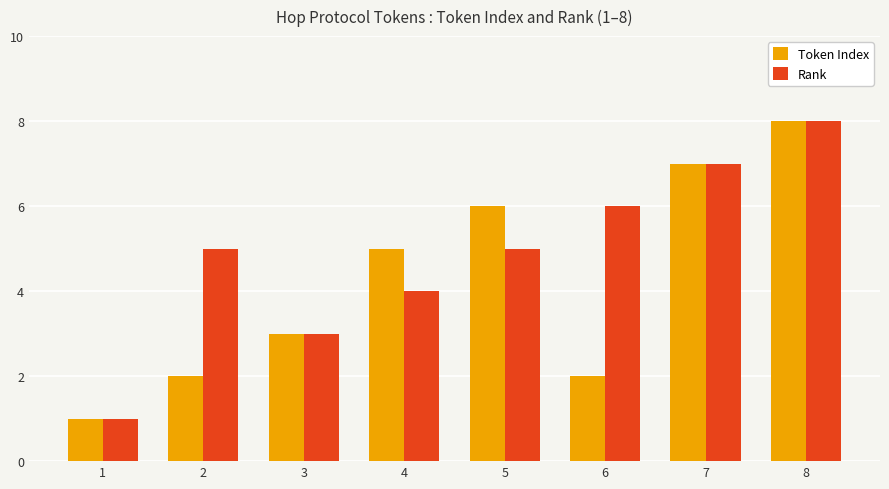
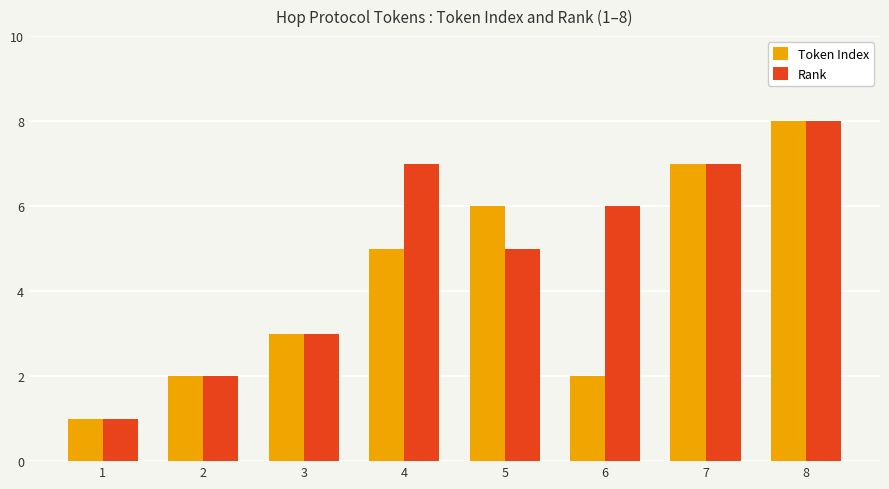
  {
    "Token Index": {
      "1": 1,
      "2": 2,
      "3": 3,
      "4": 5,
      "5": 6,
      "6": 2,
      "7": 7,
      "8": 8
    },
    "Rank": {
      "1": 1,
-     "2": 5,
+     "2": 2,
      "3": 3,
-     "4": 4,
+     "4": 7,
      "5": 5,
      "6": 6,
      "7": 7,
      "8": 8
    }
  }
